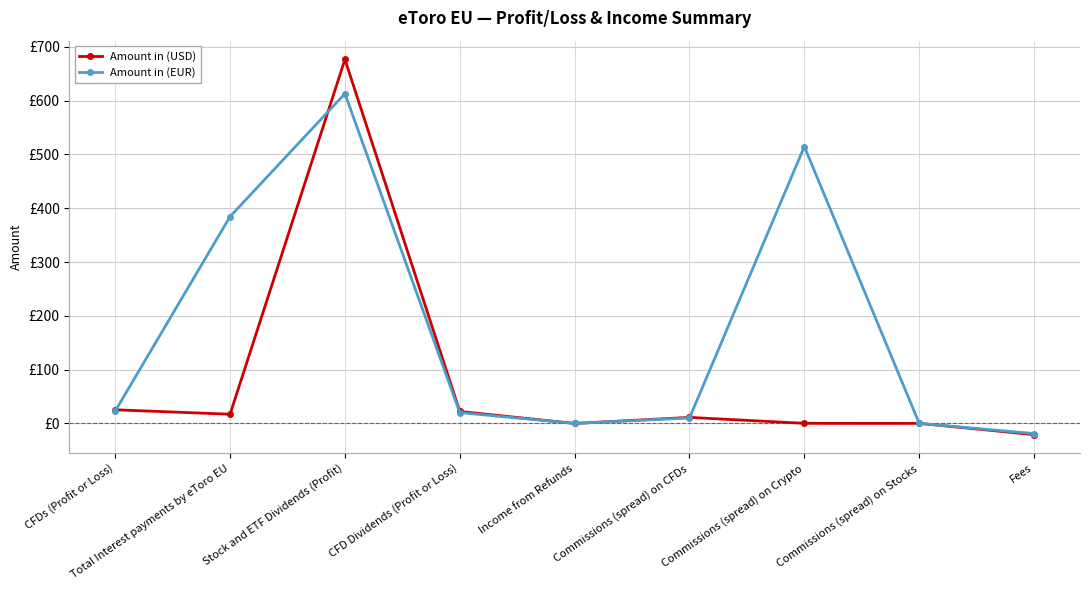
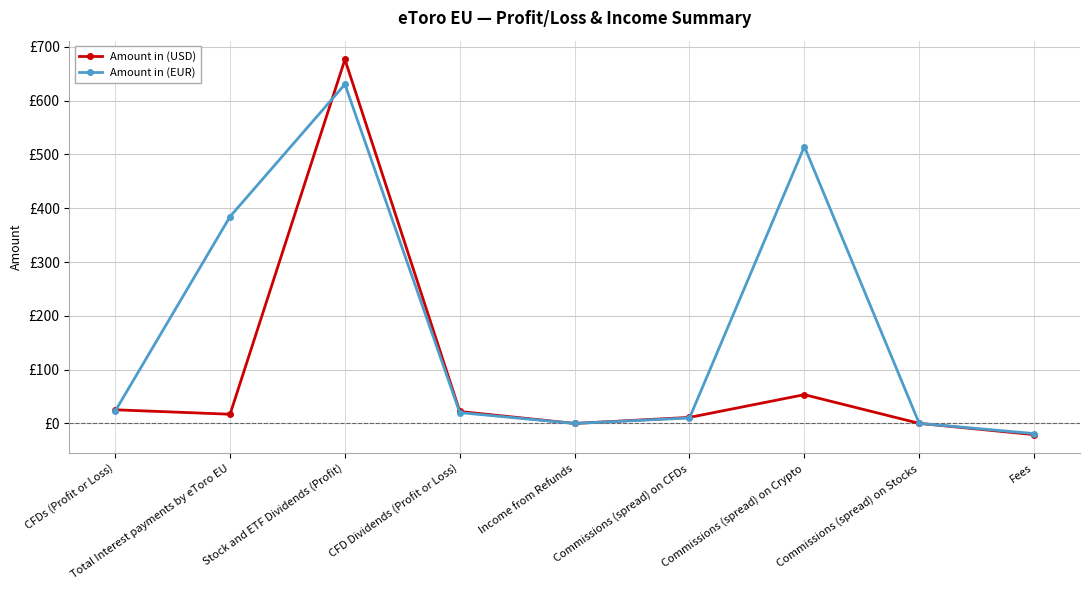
  {
    "Amount in (USD)": {
      "Total Interest payments by eToro EU": "£20",
      "Stock and ETF Dividends (Profit)": "£680",
-     "Commissions (spread) on Crypto": "£0"
+     "Commissions (spread) on Crypto": "£50"
    },
    "Amount in (EUR)": {
      "Total Interest payments by eToro EU": "£380",
-     "Stock and ETF Dividends (Profit)": "£610",
+     "Stock and ETF Dividends (Profit)": "£630",
      "Commissions (spread) on Crypto": "£510"
    }
  }
